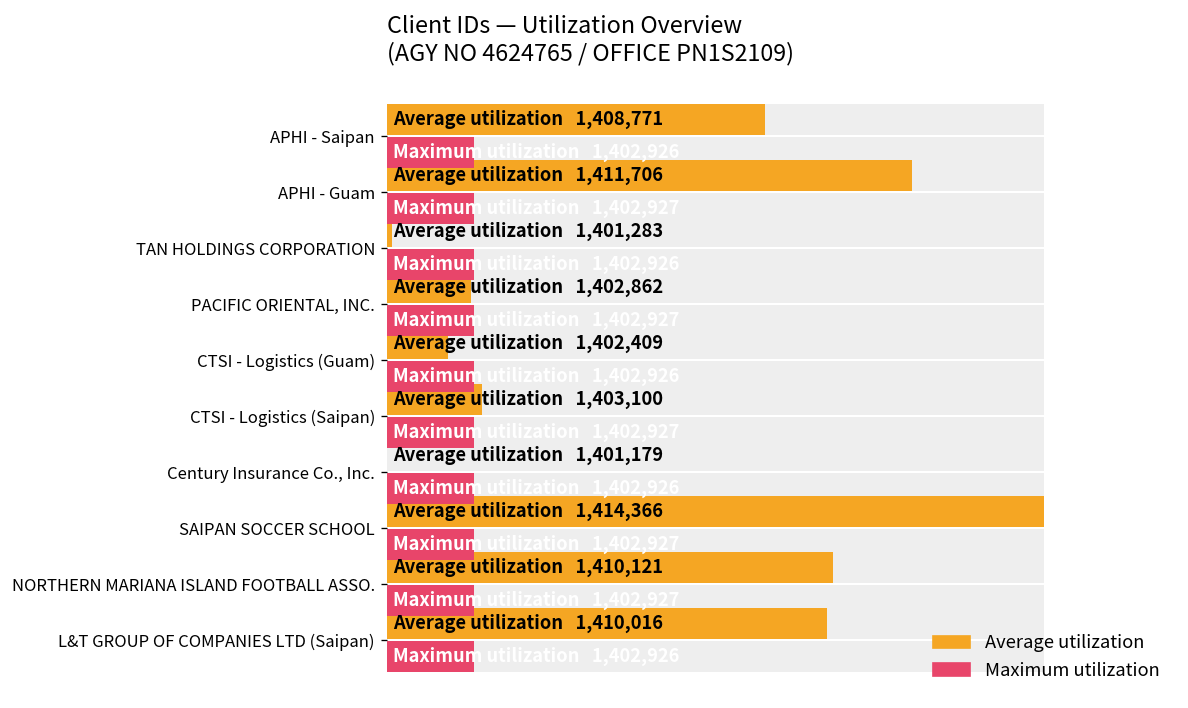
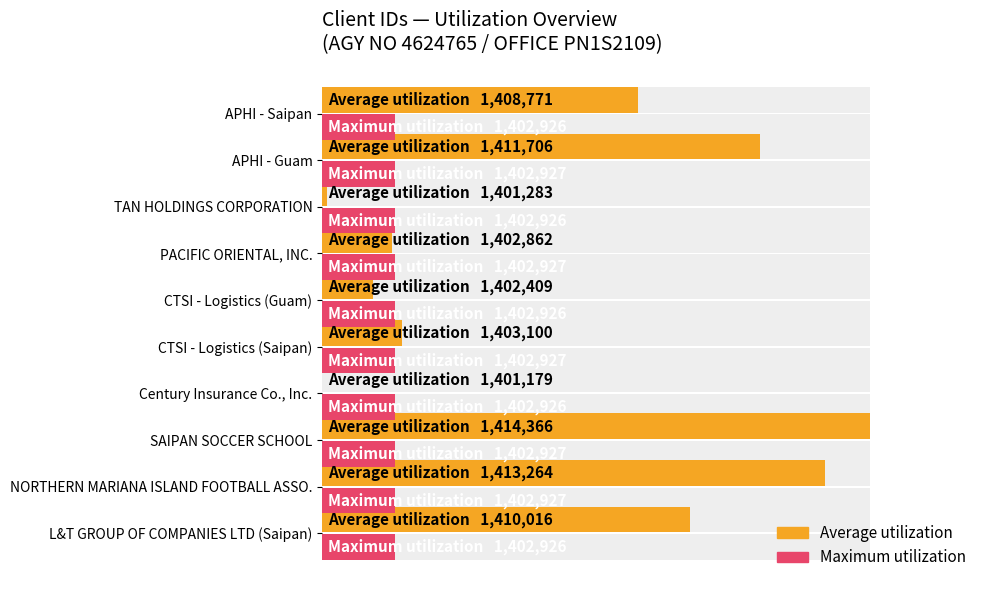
  {
    "Average utilization": {
-     "NORTHERN MARIANA ISLAND FOOTBALL ASSO.": "1,410,121"
+     "NORTHERN MARIANA ISLAND FOOTBALL ASSO.": "1,413,264"
    }
  }
